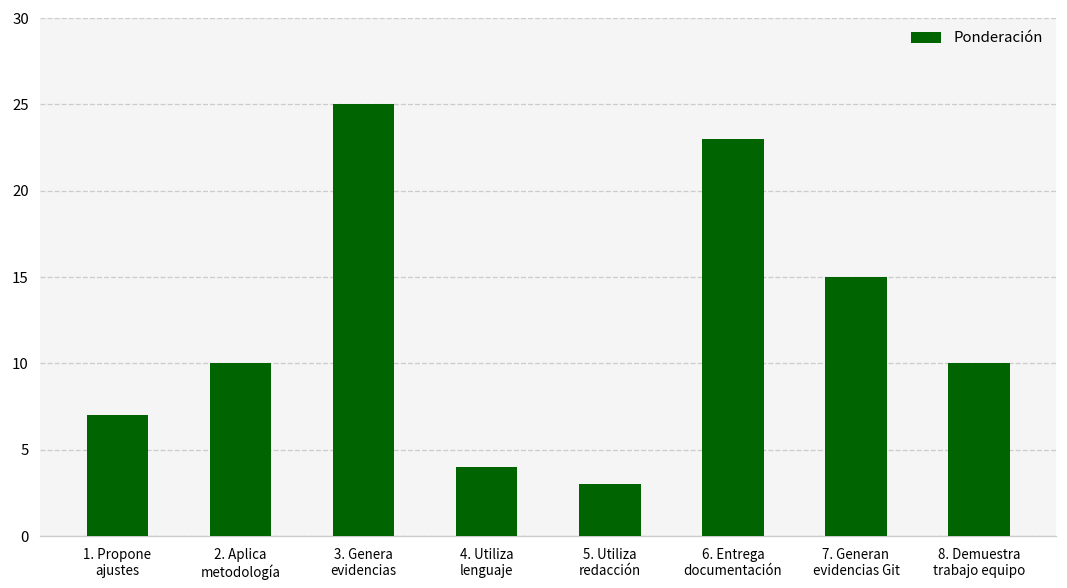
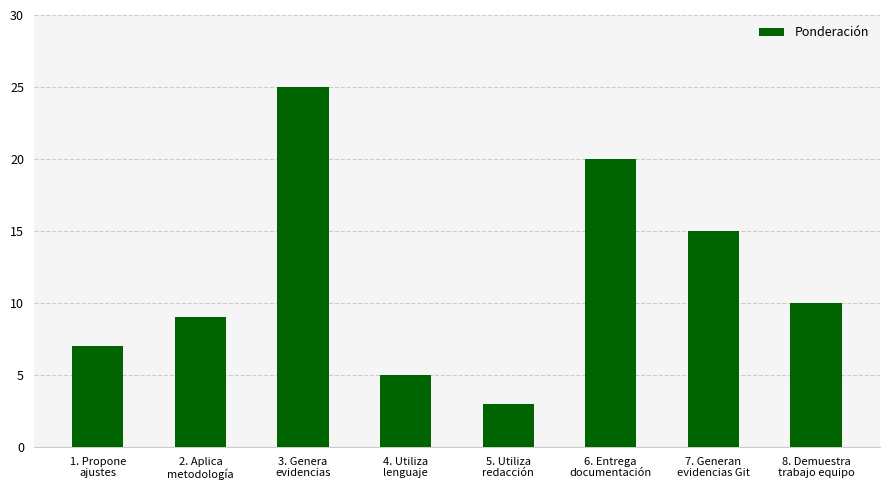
  {
    "1. Propone ajustes": 7,
-   "2. Aplica metodología": 10,
+   "2. Aplica metodología": 9,
    "3. Genera evidencias": 25,
-   "4. Utiliza lenguaje": 4,
+   "4. Utiliza lenguaje": 5,
    "5. Utiliza redacción": 3,
-   "6. Entrega documentación": 23,
+   "6. Entrega documentación": 20,
    "7. Generan evidencias Git": 15,
    "8. Demuestra trabajo equipo": 10
  }
